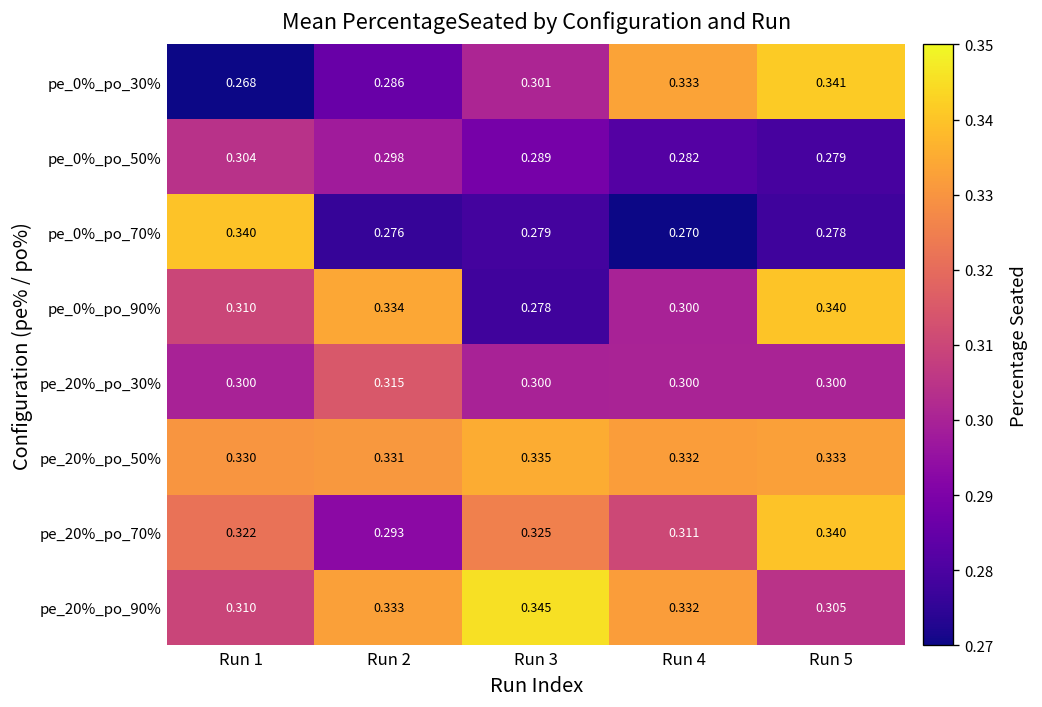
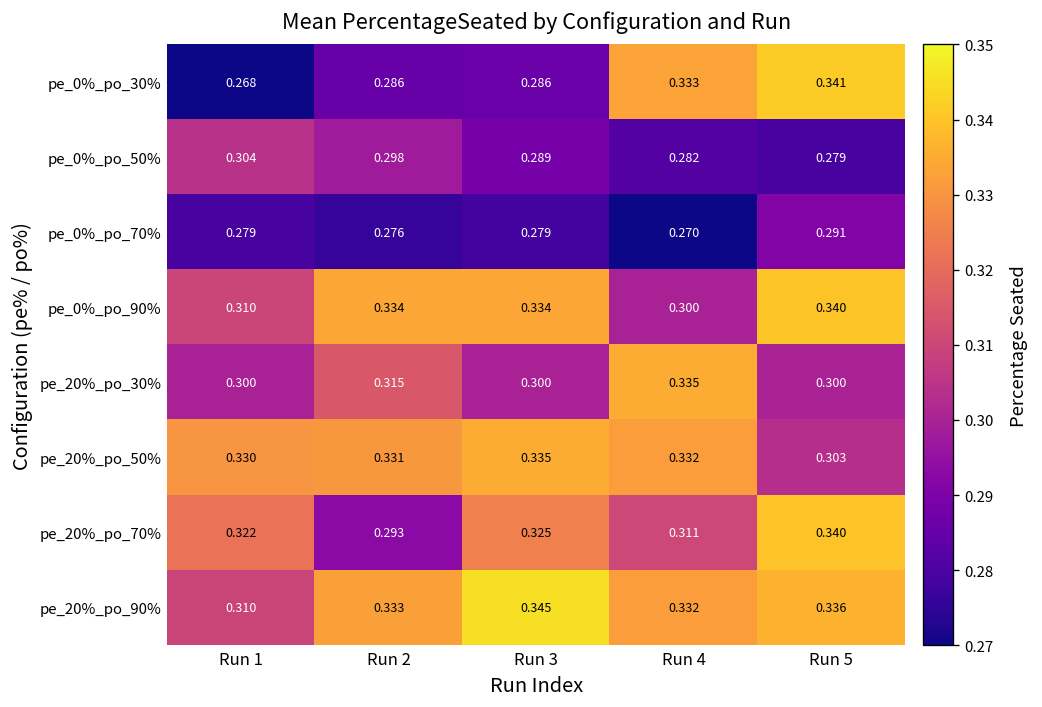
  {
    "pe_0%_po_30%": {
      "Run 1": 0.268,
      "Run 2": 0.286,
-     "Run 3": 0.301,
+     "Run 3": 0.286,
      "Run 4": 0.333,
      "Run 5": 0.341
    },
    "pe_0%_po_50%": {
      "Run 1": 0.304,
      "Run 2": 0.298,
      "Run 3": 0.289,
      "Run 4": 0.282,
      "Run 5": 0.279
    },
    "pe_0%_po_70%": {
-     "Run 1": 0.340,
+     "Run 1": 0.279,
      "Run 2": 0.276,
      "Run 3": 0.279,
      "Run 4": 0.270,
-     "Run 5": 0.278
+     "Run 5": 0.291
    },
    "pe_0%_po_90%": {
      "Run 1": 0.310,
      "Run 2": 0.334,
-     "Run 3": 0.278,
+     "Run 3": 0.334,
      "Run 4": 0.300,
      "Run 5": 0.340
    },
    "pe_20%_po_30%": {
      "Run 1": 0.300,
      "Run 2": 0.315,
      "Run 3": 0.300,
-     "Run 4": 0.300,
+     "Run 4": 0.335,
      "Run 5": 0.300
    },
    "pe_20%_po_50%": {
      "Run 1": 0.330,
      "Run 2": 0.331,
      "Run 3": 0.335,
      "Run 4": 0.332,
-     "Run 5": 0.333
+     "Run 5": 0.303
    },
    "pe_20%_po_70%": {
      "Run 1": 0.322,
      "Run 2": 0.293,
      "Run 3": 0.325,
      "Run 4": 0.311,
      "Run 5": 0.340
    },
    "pe_20%_po_90%": {
      "Run 1": 0.310,
      "Run 2": 0.333,
      "Run 3": 0.345,
      "Run 4": 0.332,
-     "Run 5": 0.305
+     "Run 5": 0.336
    }
  }
